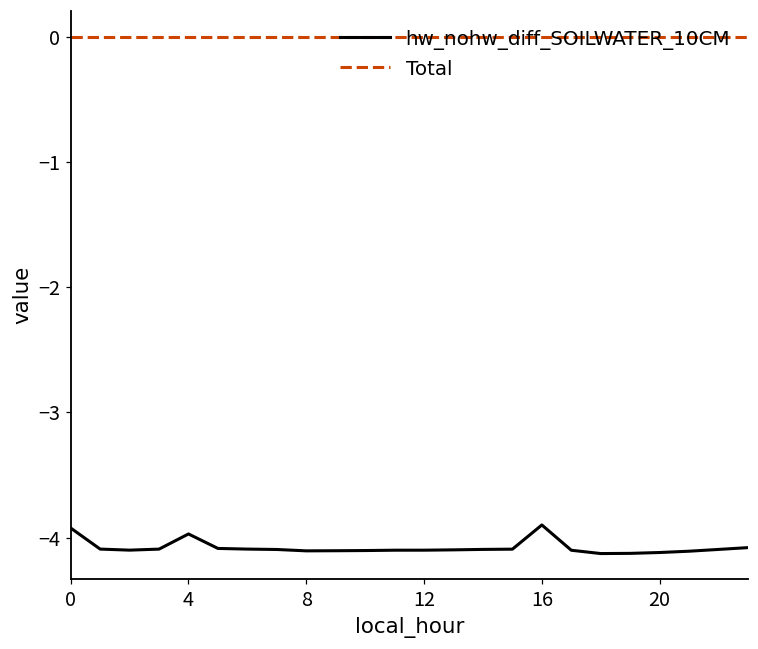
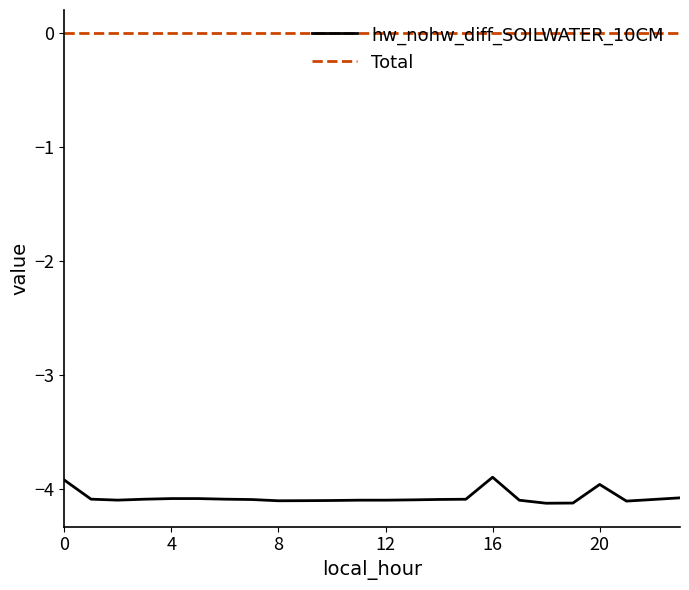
  {
    "hw_nohw_diff_SOILWATER_10CM": {
      "0": -3.92,
-     "4": -3.97,
+     "4": -4.09,
      "8": -4.11,
      "12": -4.10,
      "16": -3.90,
-     "20": -4.12
+     "20": -3.96
    },
    "Total": {
      "0": 0.00,
      "4": 0.00,
      "8": 0.00,
      "12": 0.00,
      "16": 0.00,
      "20": 0.00
    }
  }
